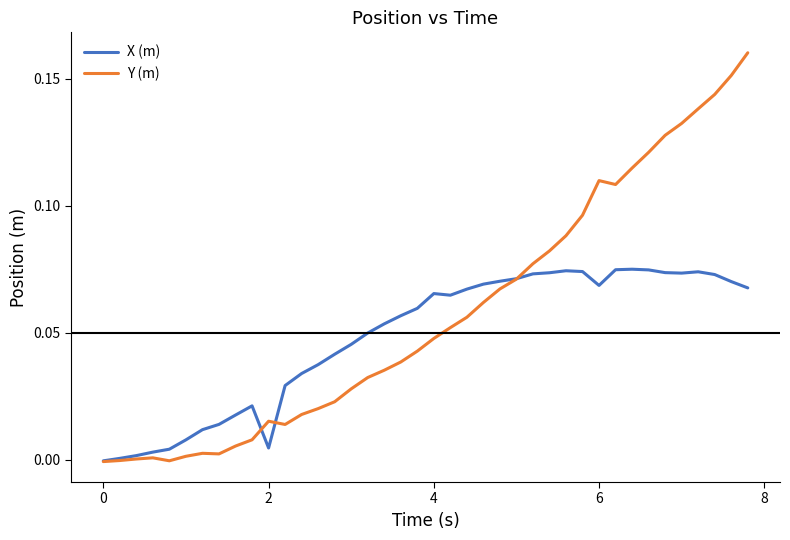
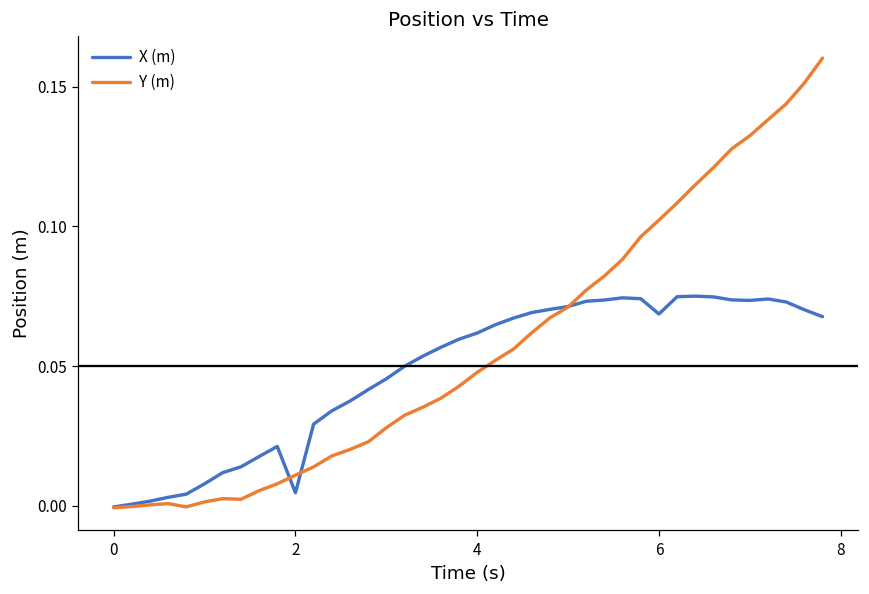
  {
    "X (m)": {
      "2": 0.005,
-     "4": 0.065,
+     "4": 0.062,
      "6": 0.069
    },
    "Y (m)": {
-     "2": 0.015,
+     "2": 0.011,
      "4": 0.048,
-     "6": 0.110
+     "6": 0.102
    }
  }
